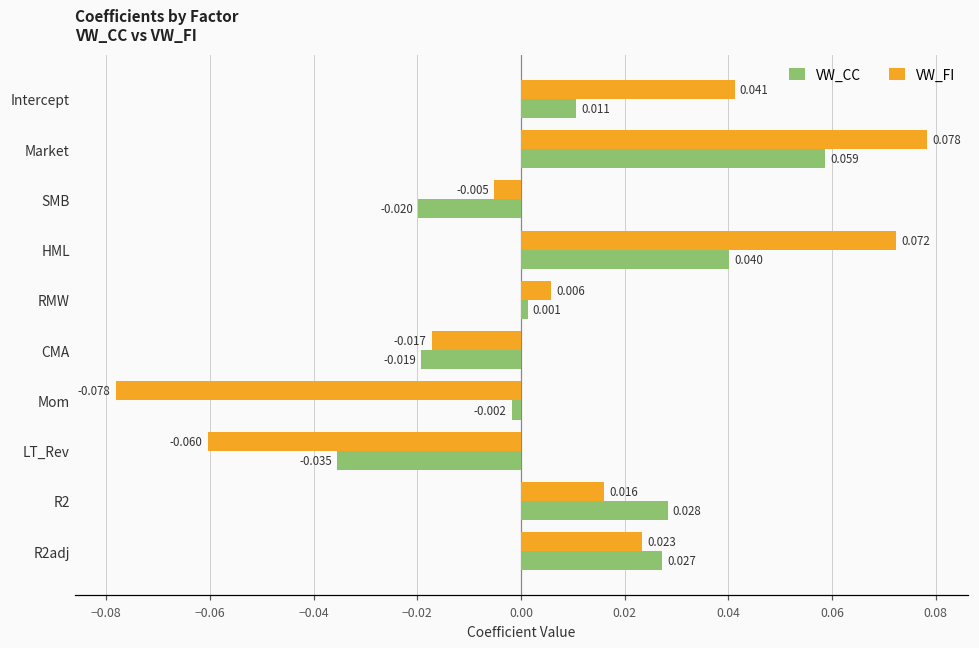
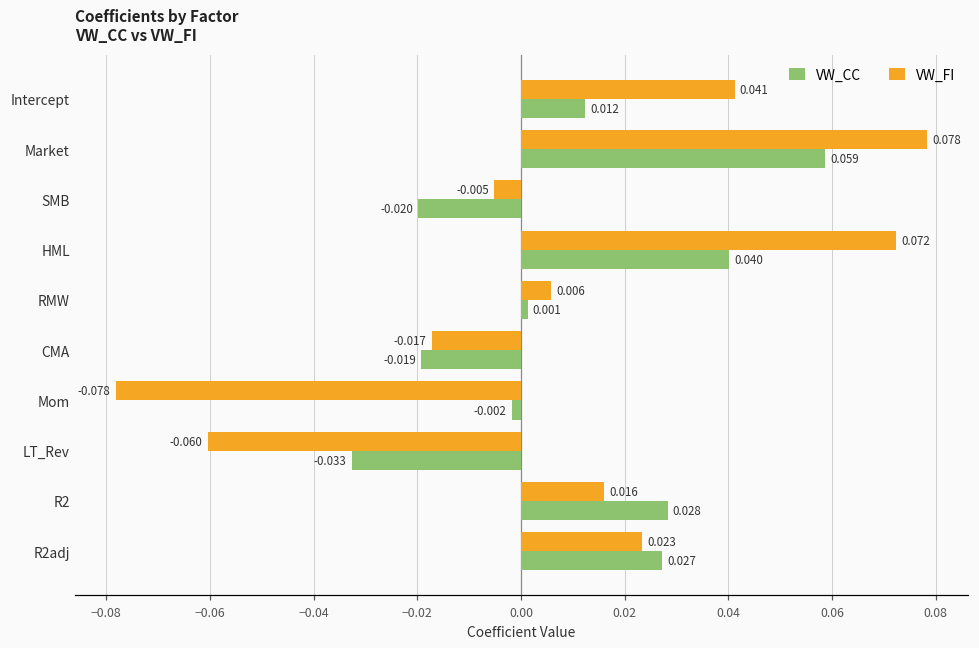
  {
    "VW_CC": {
-     "Intercept": 0.011,
+     "Intercept": 0.012,
      "Market": 0.059,
      "SMB": -0.020,
      "HML": 0.040,
      "RMW": 0.001,
      "CMA": -0.019,
      "Mom": -0.002,
-     "LT_Rev": -0.035,
+     "LT_Rev": -0.033,
      "R2": 0.028,
      "R2adj": 0.027
    },
    "VW_FI": {
      "Intercept": 0.041,
      "Market": 0.078,
      "SMB": -0.005,
      "HML": 0.072,
      "RMW": 0.006,
      "CMA": -0.017,
      "Mom": -0.078,
      "LT_Rev": -0.060,
      "R2": 0.016,
      "R2adj": 0.023
    }
  }
